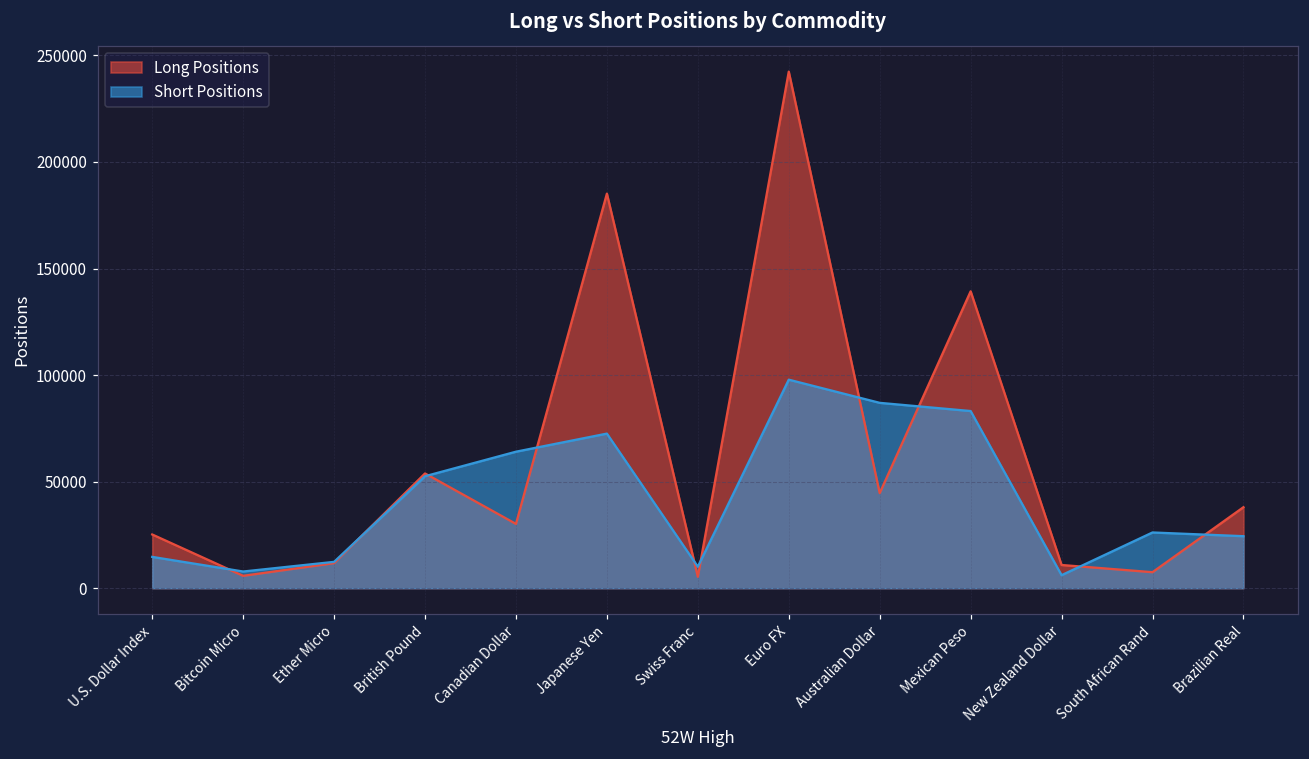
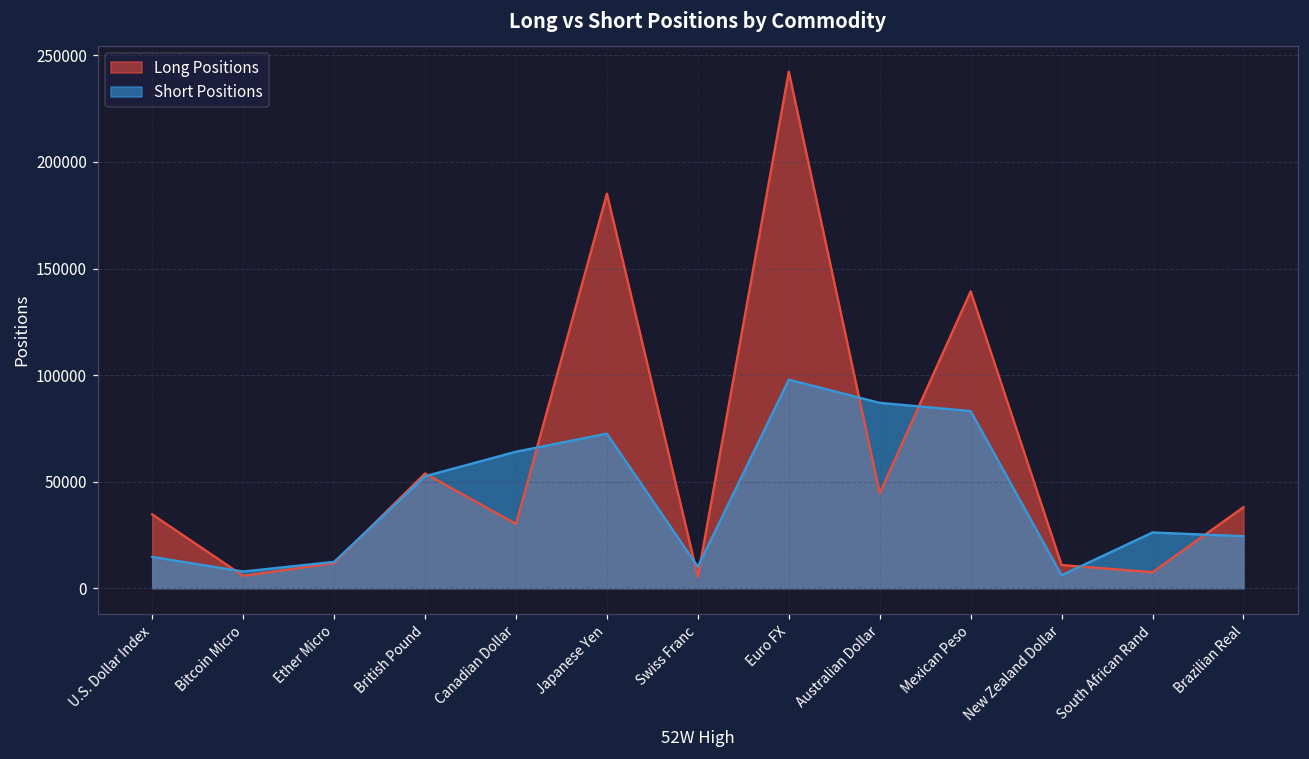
  {
    "Long Positions": {
-     "U.S. Dollar Index": 25000,
+     "U.S. Dollar Index": 35000,
      "Bitcoin Micro": 6000,
      "Canadian Dollar": 30000,
      "Japanese Yen": 185000,
      "Swiss Franc": 5000,
      "Euro FX": 242000,
      "Australian Dollar": 45000,
      "Mexican Peso": 139000,
      "New Zealand Dollar": 11000,
      "South African Rand": 8000,
      "Brazilian Real": 38000
    },
    "Short Positions": {
      "U.S. Dollar Index": 15000,
      "Bitcoin Micro": 8000,
      "Canadian Dollar": 64000,
      "Japanese Yen": 73000,
      "Swiss Franc": 10000,
      "Euro FX": 98000,
      "Australian Dollar": 87000,
      "Mexican Peso": 83000,
      "New Zealand Dollar": 6000,
      "South African Rand": 26000,
      "Brazilian Real": 24000
    }
  }
